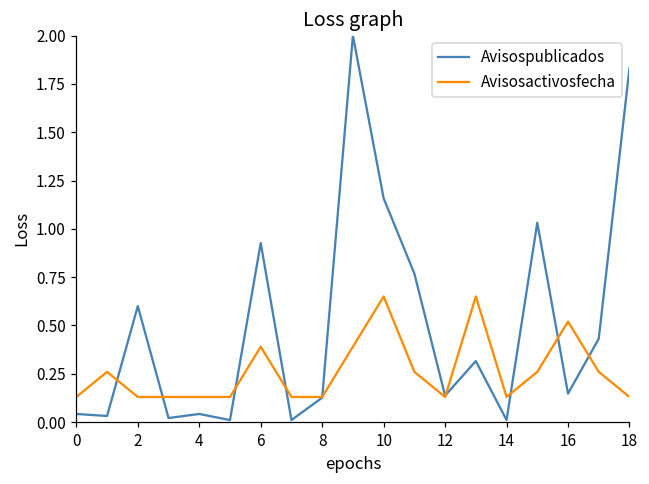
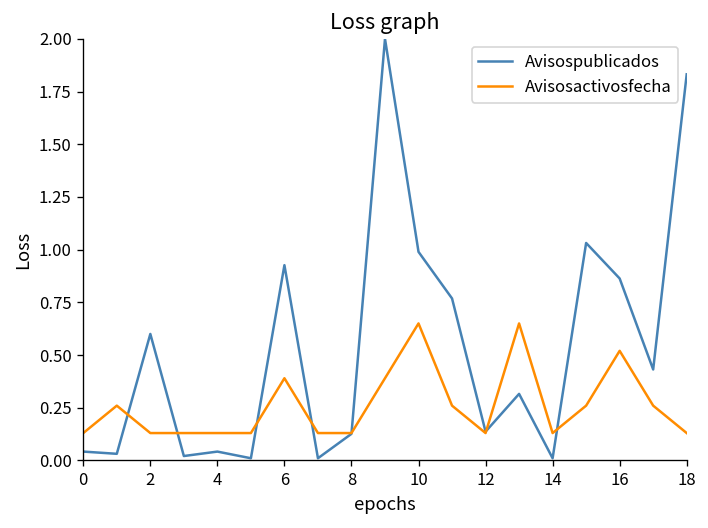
  {
    "Avisospublicados": {
      "0": 0.04,
      "2": 0.60,
      "4": 0.04,
      "6": 0.93,
-     "10": 1.16,
+     "10": 0.99,
      "14": 0.01,
-     "16": 0.15,
+     "16": 0.86,
      "18": 1.83
    },
    "Avisosactivosfecha": {
      "0": 0.13,
      "2": 0.13,
      "4": 0.13,
      "6": 0.39,
      "10": 0.65,
      "14": 0.13,
      "16": 0.52,
      "18": 0.13
    }
  }
